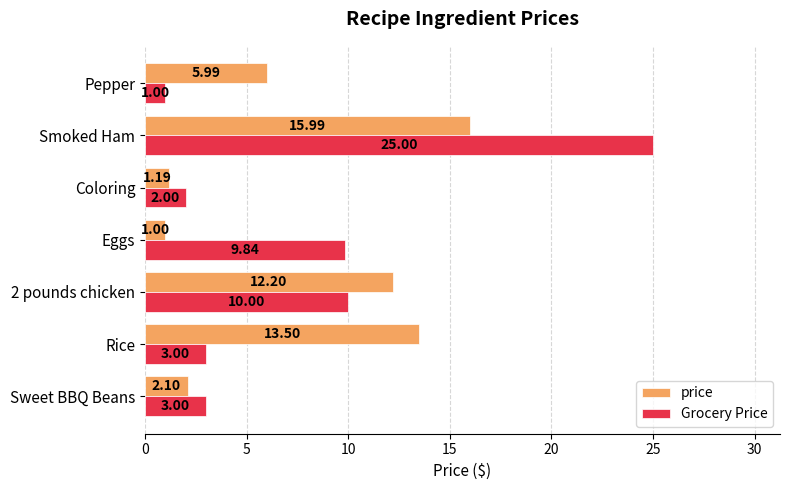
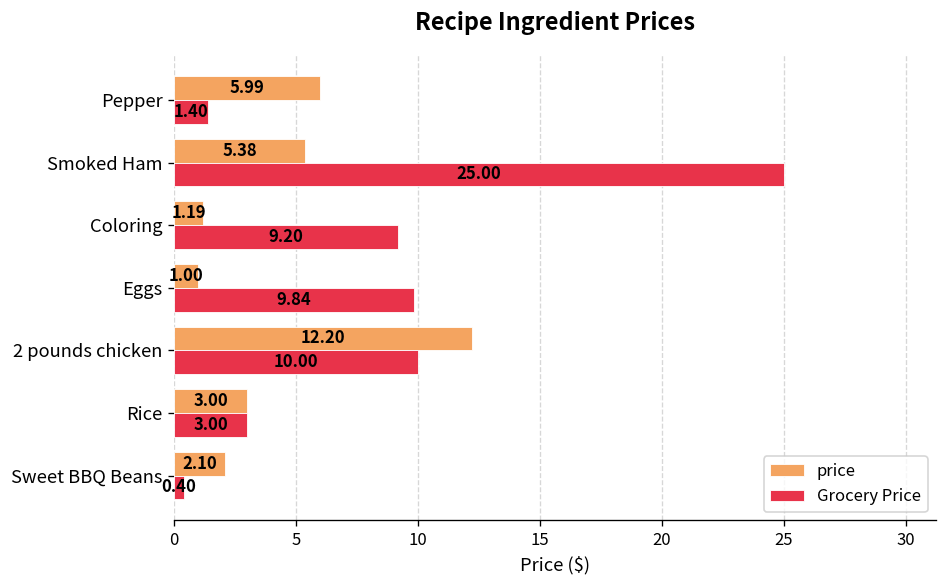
  {
    "price": {
      "Pepper": 5.99,
-     "Smoked Ham": 15.99,
+     "Smoked Ham": 5.38,
      "Coloring": 1.19,
      "Eggs": 1.00,
      "2 pounds chicken": 12.20,
-     "Rice": 13.50,
+     "Rice": 3.00,
      "Sweet BBQ Beans": 2.10
    },
    "Grocery Price": {
-     "Pepper": 1.00,
+     "Pepper": 1.40,
      "Smoked Ham": 25.00,
-     "Coloring": 2.00,
+     "Coloring": 9.20,
      "Eggs": 9.84,
      "2 pounds chicken": 10.00,
      "Rice": 3.00,
-     "Sweet BBQ Beans": 3.00
+     "Sweet BBQ Beans": 0.40
    }
  }
